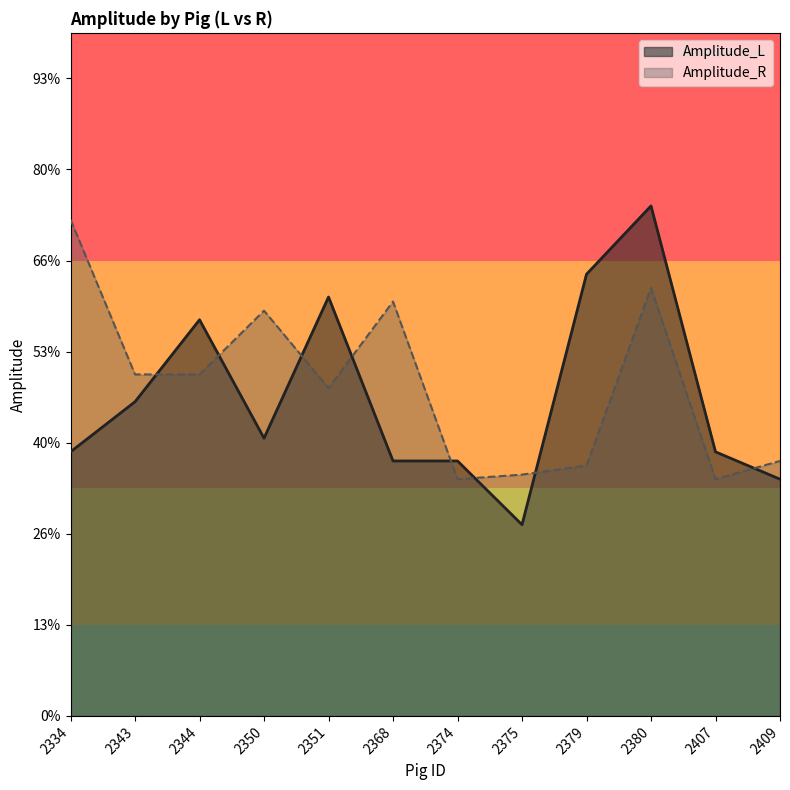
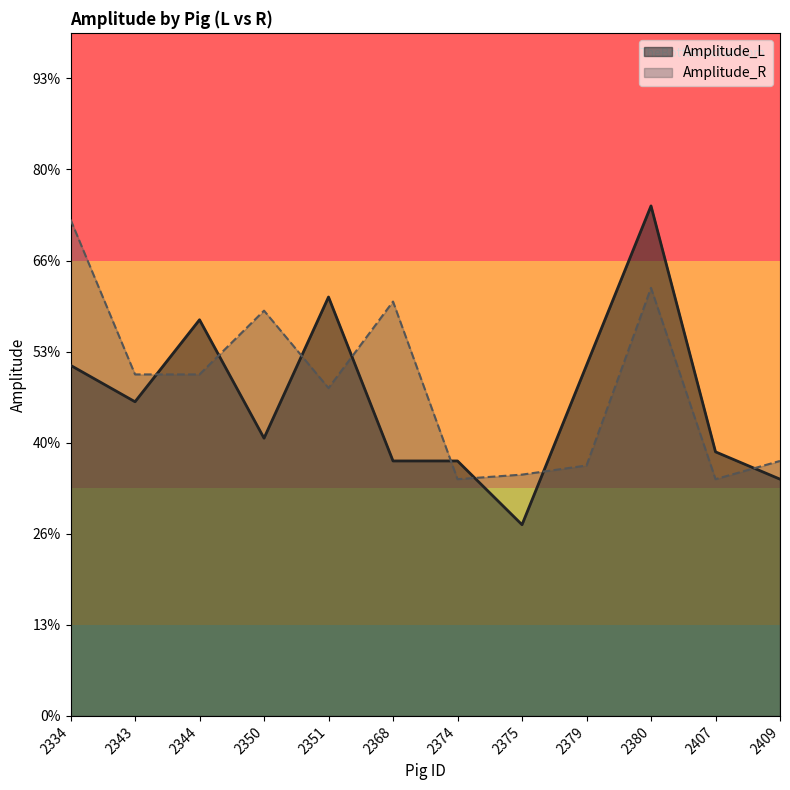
  {
    "Amplitude_L": {
-     "2334": "39%",
+     "2334": "51%",
      "2343": "46%",
      "2344": "58%",
      "2350": "41%",
      "2351": "61%",
      "2368": "37%",
      "2374": "37%",
      "2375": "28%",
-     "2379": "64%",
+     "2379": "51%",
      "2380": "74%",
      "2407": "39%",
      "2409": "35%"
    },
    "Amplitude_R": {
      "2334": "72%",
      "2343": "50%",
      "2344": "50%",
      "2350": "59%",
      "2351": "48%",
      "2368": "60%",
      "2374": "35%",
      "2375": "35%",
      "2379": "37%",
      "2380": "62%",
      "2407": "35%",
      "2409": "37%"
    }
  }
